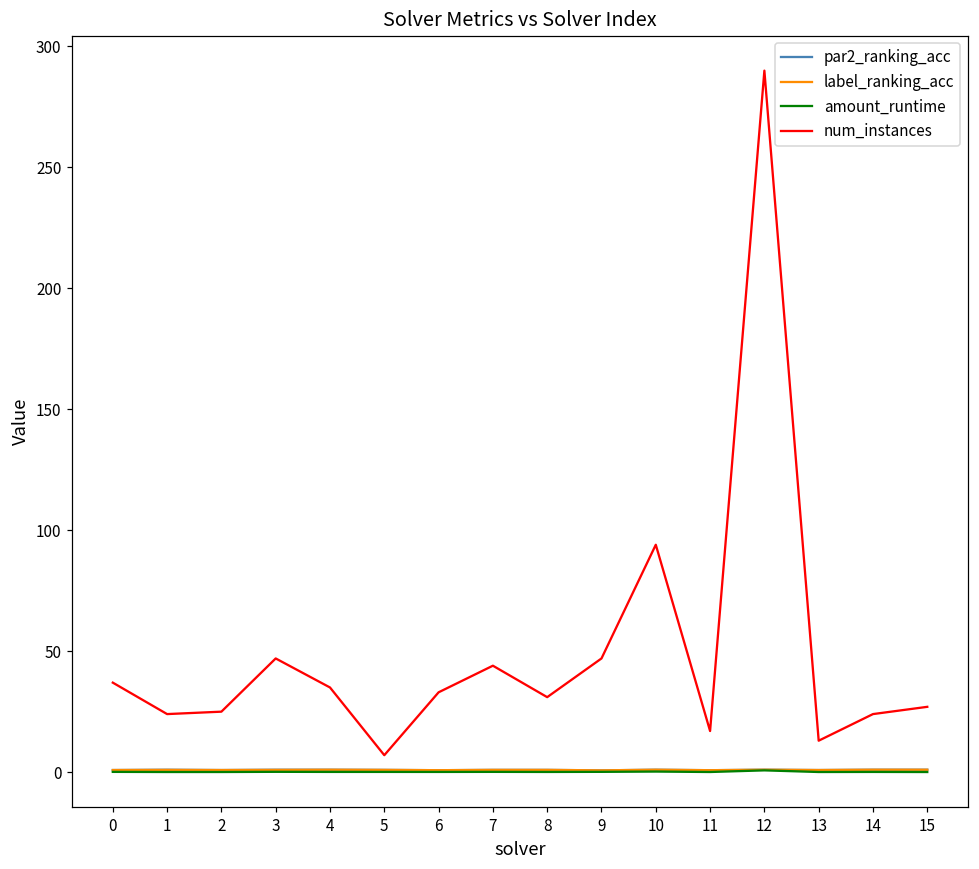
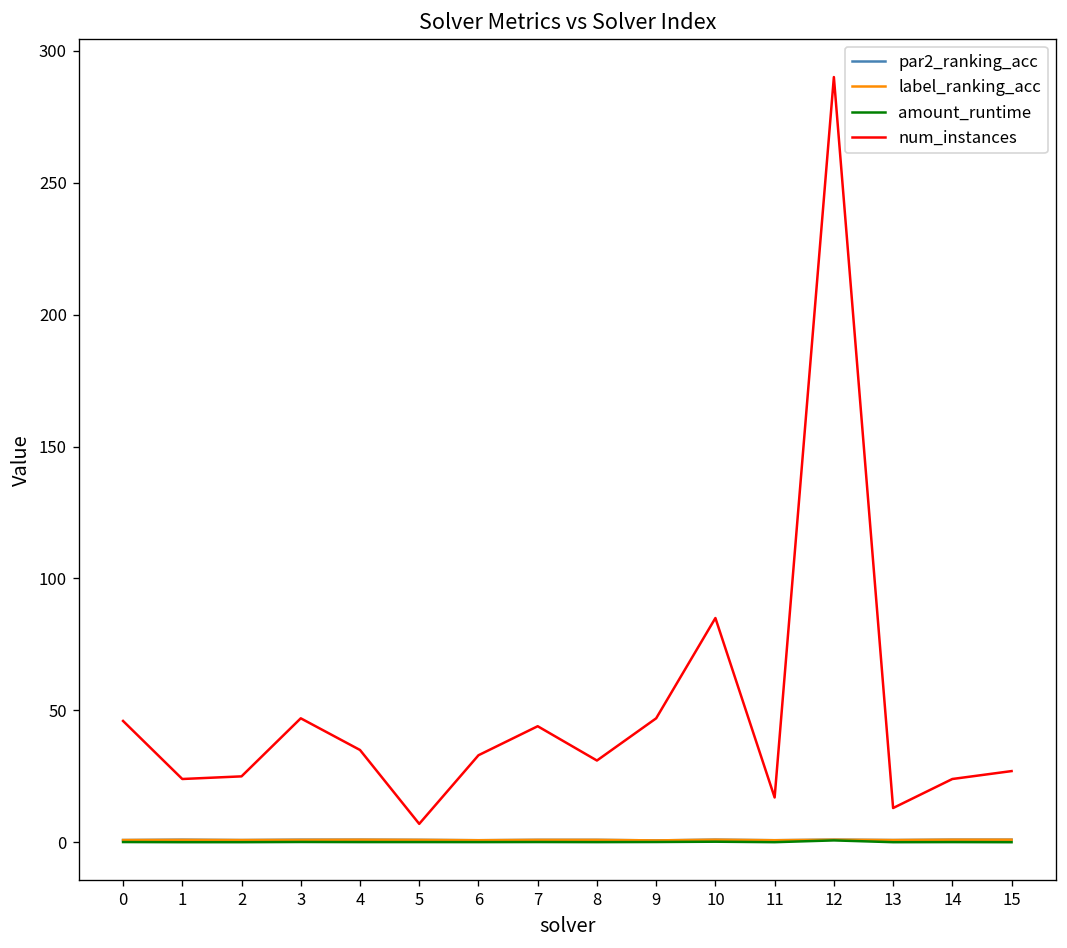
  {
    "num_instances": {
-     "0": 37,
+     "0": 46,
      "1": 24,
      "2": 25,
      "3": 47,
      "4": 35,
      "5": 7,
      "6": 33,
      "7": 44,
      "8": 31,
      "9": 47,
-     "10": 94,
+     "10": 85,
      "11": 17,
      "12": 290,
      "13": 13,
      "14": 24,
      "15": 27
    }
  }
